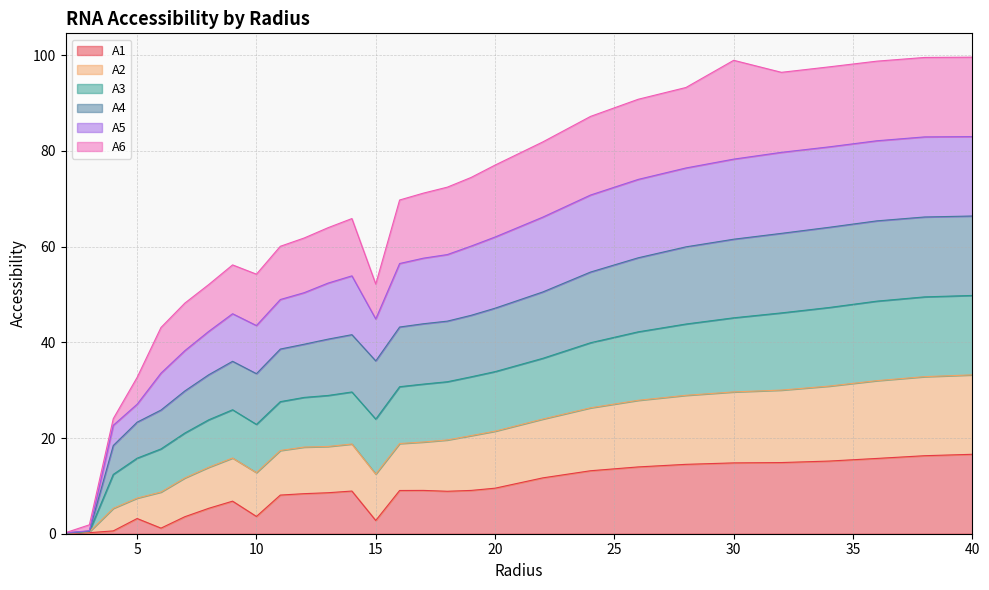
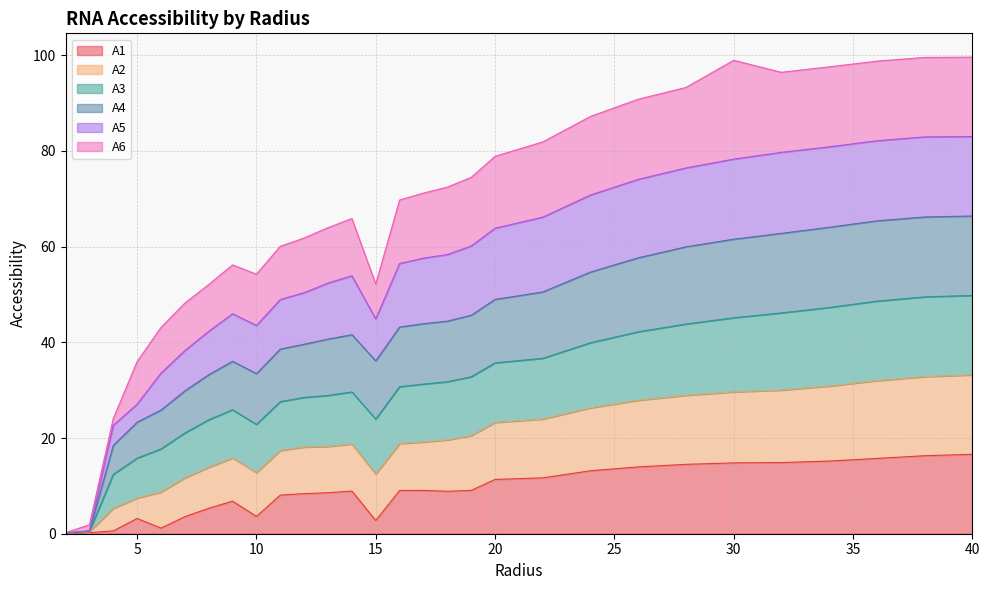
  {
    "A1": {
      "5": 3,
      "10": 4,
      "15": 3,
-     "20": 10,
+     "20": 11,
      "30": 15,
      "40": 17
    },
    "A2": {
      "5": 4,
      "10": 9,
      "15": 10,
      "20": 12,
      "30": 15,
      "40": 17
    },
    "A5": {
      "5": 4,
      "10": 10,
      "15": 9,
      "20": 15,
      "30": 17,
      "40": 17
    },
    "A6": {
-     "5": 6,
+     "5": 9,
      "10": 11,
      "15": 7,
      "20": 15,
      "30": 21,
      "40": 17
    }
  }
